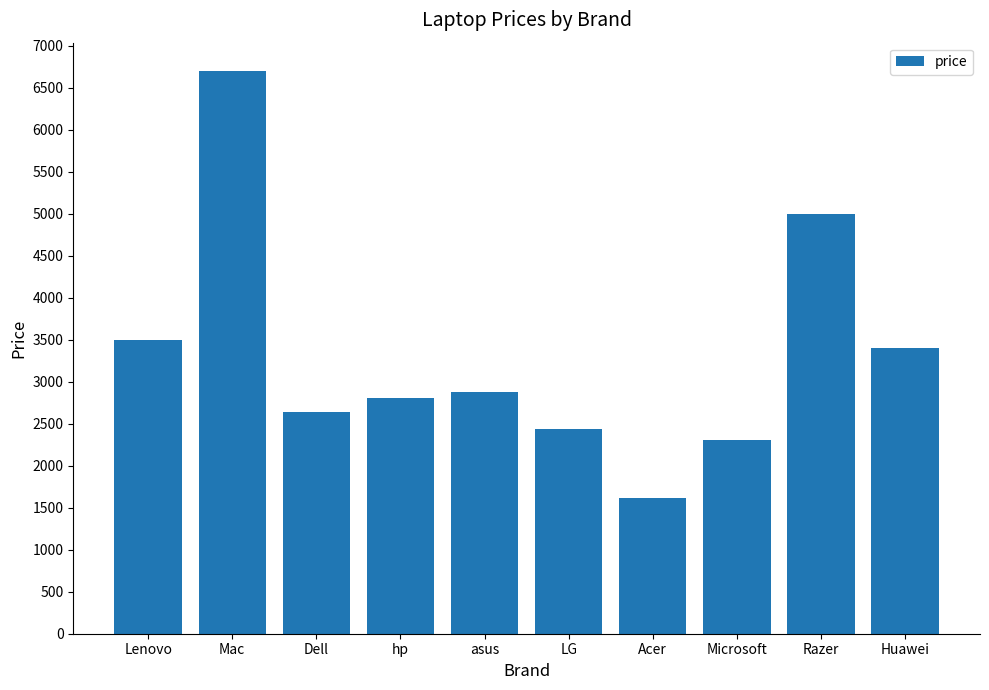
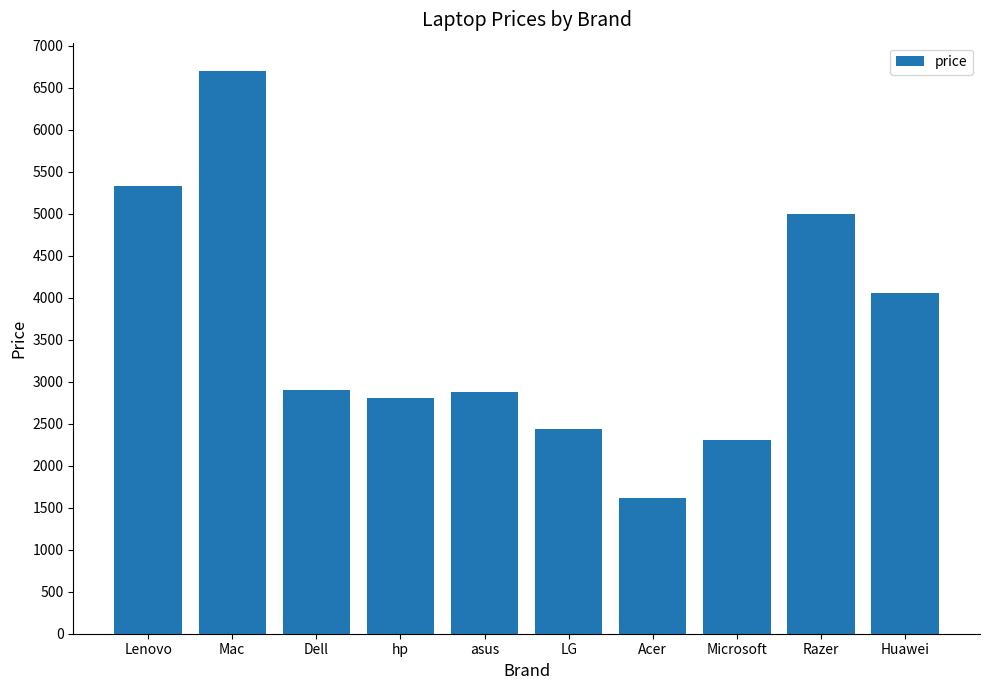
  {
-   "Lenovo": 3500,
+   "Lenovo": 5300,
    "Mac": 6700,
-   "Dell": 2600,
+   "Dell": 2900,
    "hp": 2800,
    "asus": 2900,
    "LG": 2400,
    "Acer": 1600,
    "Microsoft": 2300,
    "Razer": 5000,
-   "Huawei": 3400
+   "Huawei": 4100
  }
